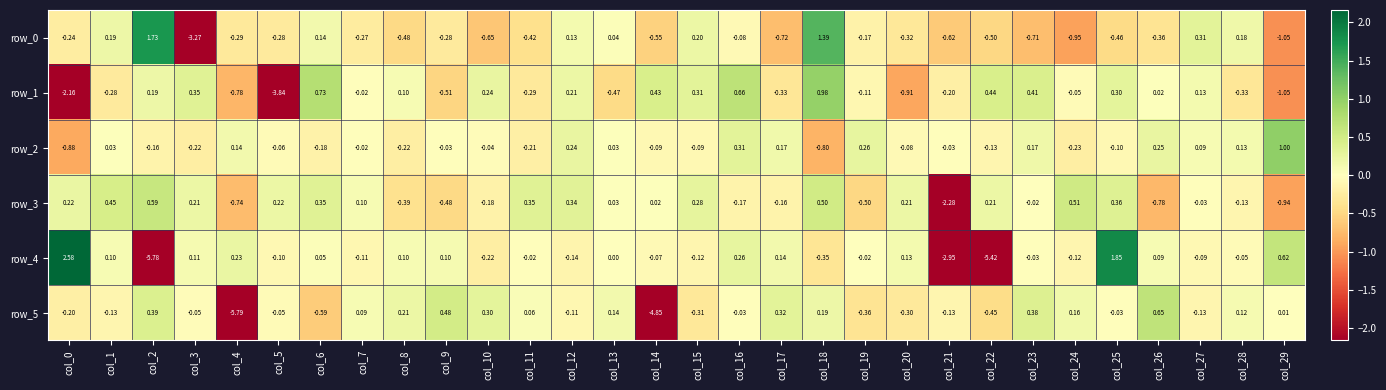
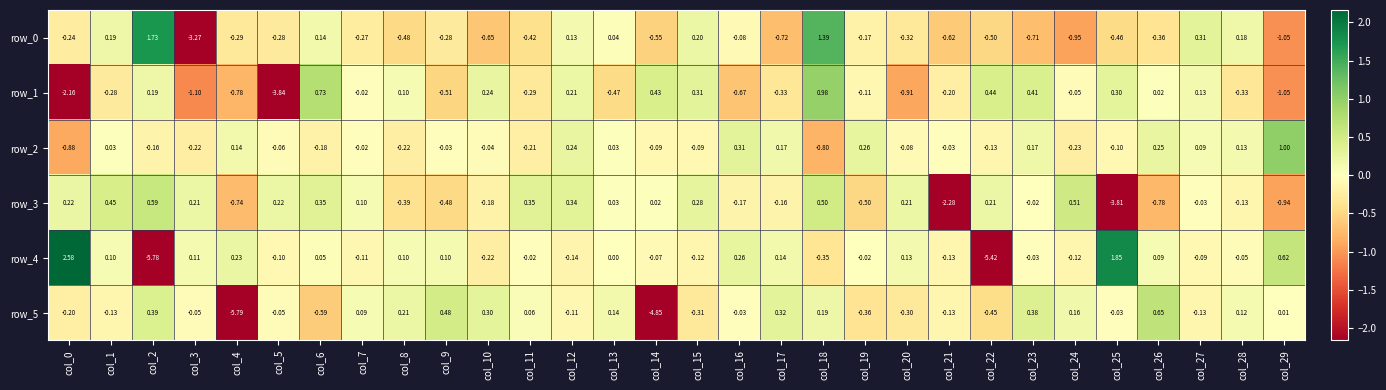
  {
    "row_0": {
      "col_0": -0.24,
      "col_1": 0.19,
      "col_2": 1.73,
      "col_3": -3.27,
      "col_4": -0.29,
      "col_5": -0.28,
      "col_6": 0.14,
      "col_7": -0.27,
      "col_8": -0.48,
      "col_9": -0.28,
      "col_10": -0.65,
      "col_11": -0.42,
      "col_12": 0.13,
      "col_13": 0.04,
      "col_14": -0.55,
      "col_15": 0.20,
      "col_16": -0.08,
      "col_17": -0.72,
      "col_18": 1.39,
      "col_19": -0.17,
      "col_20": -0.32,
      "col_21": -0.62,
      "col_22": -0.50,
      "col_23": -0.71,
      "col_24": -0.95,
      "col_25": -0.46,
      "col_26": -0.36,
      "col_27": 0.31,
      "col_28": 0.18,
      "col_29": -1.05
    },
    "row_1": {
      "col_0": -2.16,
      "col_1": -0.28,
      "col_2": 0.19,
-     "col_3": 0.35,
+     "col_3": -1.10,
      "col_4": -0.78,
      "col_5": -3.84,
      "col_6": 0.73,
      "col_7": -0.02,
      "col_8": 0.10,
      "col_9": -0.51,
      "col_10": 0.24,
      "col_11": -0.29,
      "col_12": 0.21,
      "col_13": -0.47,
      "col_14": 0.43,
      "col_15": 0.31,
-     "col_16": 0.66,
+     "col_16": -0.67,
      "col_17": -0.33,
      "col_18": 0.98,
      "col_19": -0.11,
      "col_20": -0.91,
      "col_21": -0.20,
      "col_22": 0.44,
      "col_23": 0.41,
      "col_24": -0.05,
      "col_25": 0.30,
      "col_26": 0.02,
      "col_27": 0.13,
      "col_28": -0.33,
      "col_29": -1.05
    },
    "row_2": {
      "col_0": -0.88,
      "col_1": 0.03,
      "col_2": -0.16,
      "col_3": -0.22,
      "col_4": 0.14,
      "col_5": -0.06,
      "col_6": -0.18,
      "col_7": -0.02,
      "col_8": -0.22,
      "col_9": -0.03,
      "col_10": -0.04,
      "col_11": -0.21,
      "col_12": 0.24,
      "col_13": 0.03,
      "col_14": -0.09,
      "col_15": -0.09,
      "col_16": 0.31,
      "col_17": 0.17,
      "col_18": -0.80,
      "col_19": 0.26,
      "col_20": -0.08,
      "col_21": -0.03,
      "col_22": -0.13,
      "col_23": 0.17,
      "col_24": -0.23,
      "col_25": -0.10,
      "col_26": 0.25,
      "col_27": 0.09,
      "col_28": 0.13,
      "col_29": 1.00
    },
    "row_3": {
      "col_0": 0.22,
      "col_1": 0.45,
      "col_2": 0.59,
      "col_3": 0.21,
      "col_4": -0.74,
      "col_5": 0.22,
      "col_6": 0.35,
      "col_7": 0.10,
      "col_8": -0.39,
      "col_9": -0.48,
      "col_10": -0.18,
      "col_11": 0.35,
      "col_12": 0.34,
      "col_13": 0.03,
      "col_14": 0.02,
      "col_15": 0.28,
      "col_16": -0.17,
      "col_17": -0.16,
      "col_18": 0.50,
      "col_19": -0.50,
      "col_20": 0.21,
      "col_21": -2.28,
      "col_22": 0.21,
      "col_23": -0.02,
      "col_24": 0.51,
-     "col_25": 0.36,
+     "col_25": -3.81,
      "col_26": -0.78,
      "col_27": -0.03,
      "col_28": -0.13,
      "col_29": -0.94
    },
    "row_4": {
      "col_0": 2.58,
      "col_1": 0.10,
      "col_2": -5.78,
      "col_3": 0.11,
      "col_4": 0.23,
      "col_5": -0.10,
      "col_6": 0.05,
      "col_7": -0.11,
      "col_8": 0.10,
      "col_9": 0.10,
      "col_10": -0.22,
      "col_11": -0.02,
      "col_12": -0.14,
      "col_13": 0.00,
      "col_14": -0.07,
      "col_15": -0.12,
      "col_16": 0.26,
      "col_17": 0.14,
      "col_18": -0.35,
      "col_19": -0.02,
      "col_20": 0.13,
-     "col_21": -2.95,
+     "col_21": -0.13,
      "col_22": -5.42,
      "col_23": -0.03,
      "col_24": -0.12,
      "col_25": 1.85,
      "col_26": 0.09,
      "col_27": -0.09,
      "col_28": -0.05,
      "col_29": 0.62
    },
    "row_5": {
      "col_0": -0.20,
      "col_1": -0.13,
      "col_2": 0.39,
      "col_3": -0.05,
      "col_4": -5.79,
      "col_5": -0.05,
      "col_6": -0.59,
      "col_7": 0.09,
      "col_8": 0.21,
      "col_9": 0.48,
      "col_10": 0.30,
      "col_11": 0.06,
      "col_12": -0.11,
      "col_13": 0.14,
      "col_14": -4.85,
      "col_15": -0.31,
      "col_16": -0.03,
      "col_17": 0.32,
      "col_18": 0.19,
      "col_19": -0.36,
      "col_20": -0.30,
      "col_21": -0.13,
      "col_22": -0.45,
      "col_23": 0.38,
      "col_24": 0.16,
      "col_25": -0.03,
      "col_26": 0.65,
      "col_27": -0.13,
      "col_28": 0.12,
      "col_29": 0.01
    }
  }
